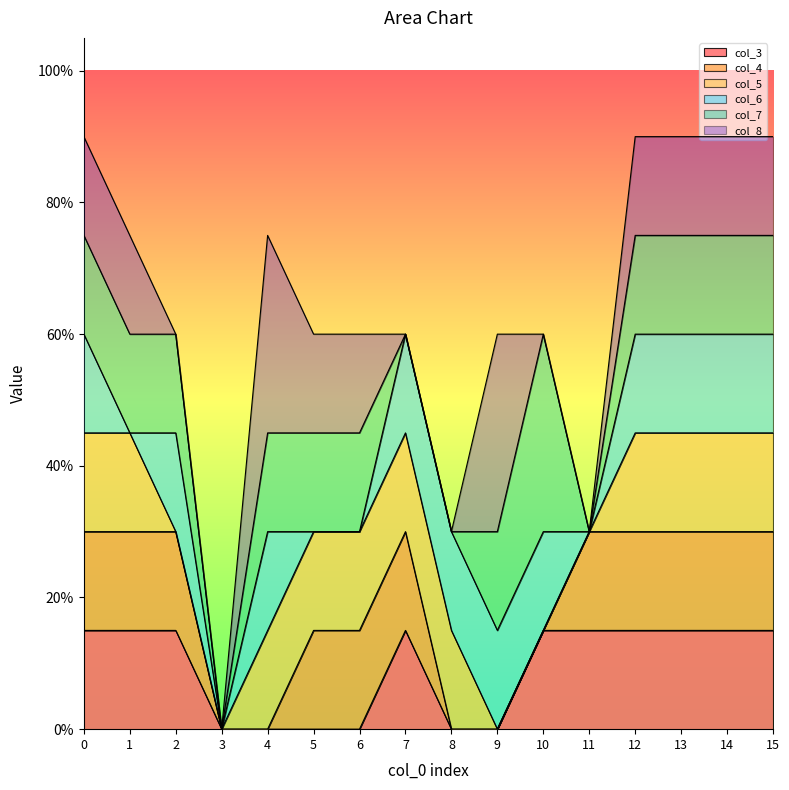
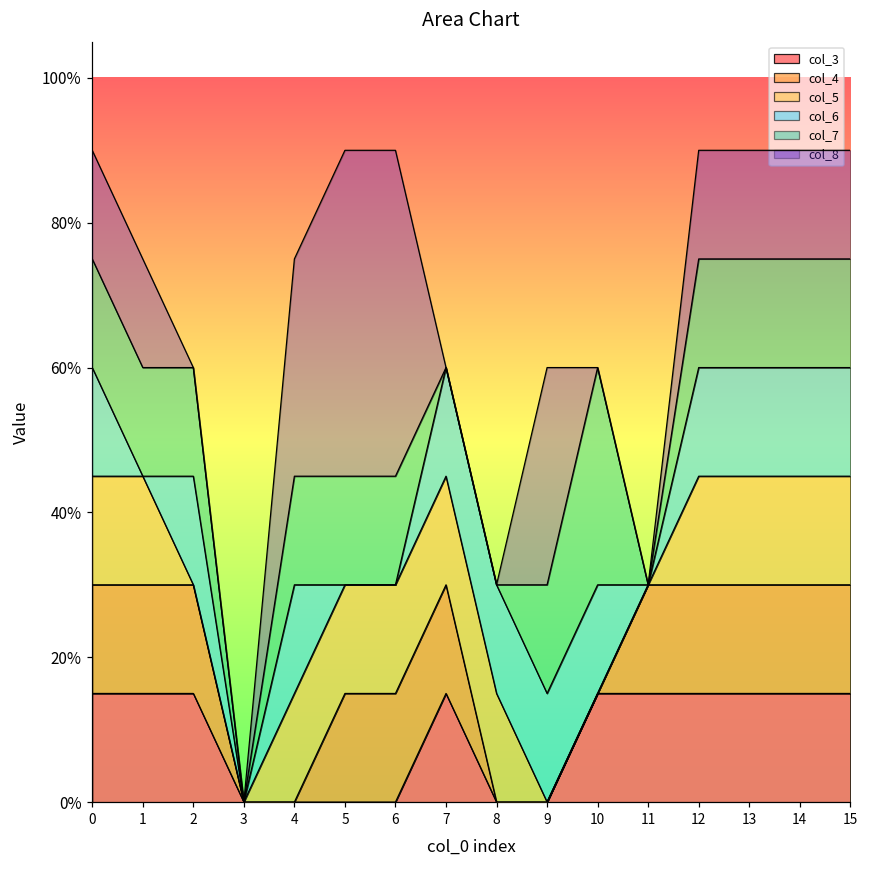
  {
    "col_3": {
      "0": "15%",
      "1": "15%",
      "2": "15%",
      "5": "0%",
      "6": "0%",
      "7": "15%",
      "11": "15%",
      "12": "15%",
      "13": "15%",
      "14": "15%",
      "15": "15%"
    },
    "col_6": {
      "0": "15%",
      "2": "15%",
      "4": "15%",
      "9": "15%",
      "10": "15%",
      "12": "15%",
      "13": "15%",
      "14": "15%",
      "15": "15%"
    },
    "col_7": {
      "0": "15%",
      "1": "15%",
      "4": "15%",
      "5": "15%",
      "6": "15%",
      "9": "15%",
      "12": "15%",
      "13": "15%",
      "14": "15%",
      "15": "15%"
    },
    "col_8": {
      "0": "15%",
      "1": "15%",
      "4": "30%",
-     "5": "15%",
-     "6": "15%",
+     "5": "45%",
+     "6": "45%",
      "9": "30%",
      "12": "15%",
      "13": "15%",
      "15": "15%"
    }
  }
